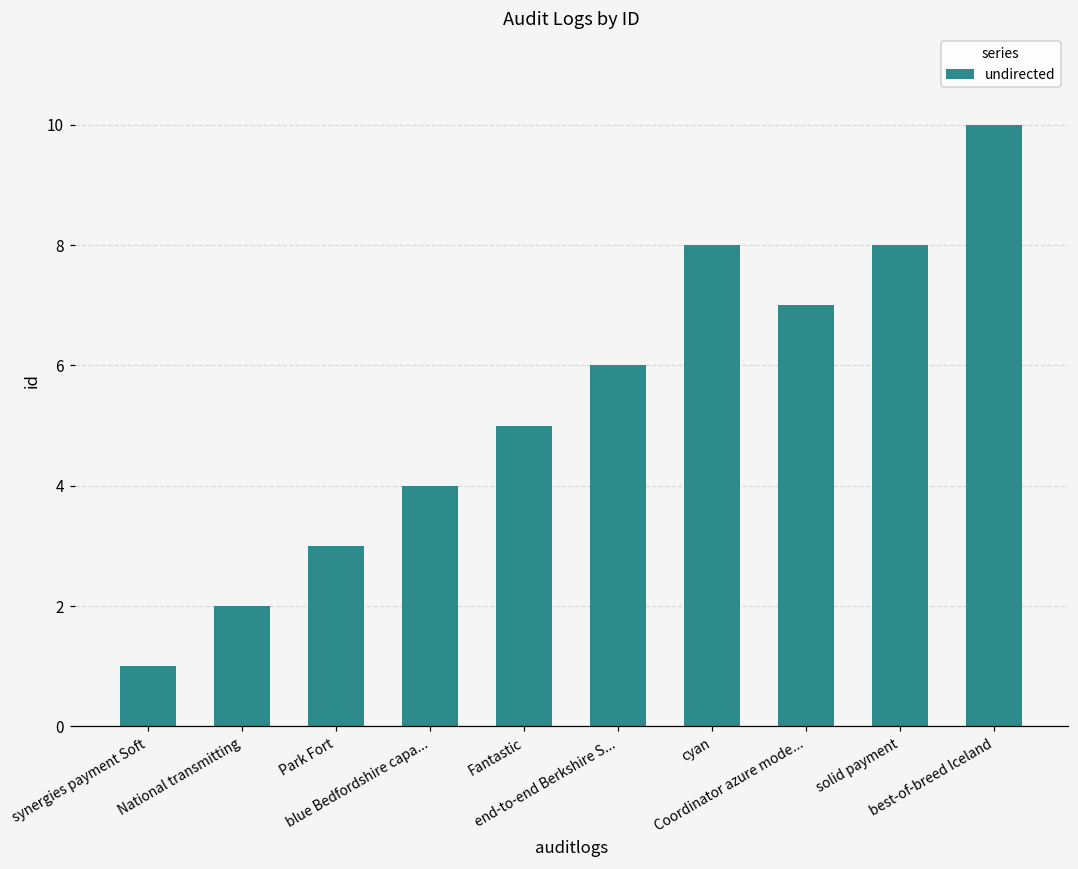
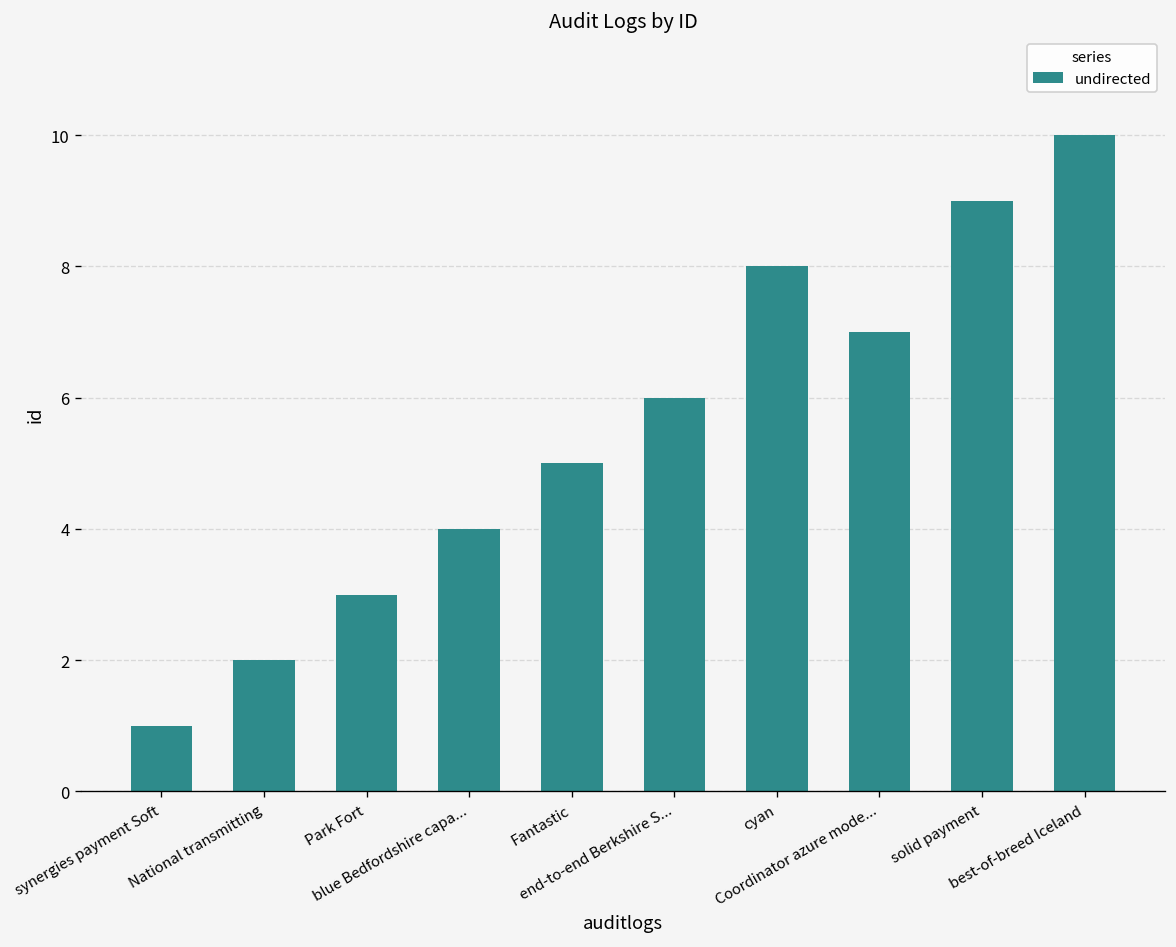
  {
    "synergies payment Soft": 1,
    "National transmitting": 2,
    "Park Fort": 3,
    "blue Bedfordshire capa...": 4,
    "Fantastic": 5,
    "end-to-end Berkshire S...": 6,
    "cyan": 8,
    "Coordinator azure mode...": 7,
-   "solid payment": 8,
+   "solid payment": 9,
    "best-of-breed Iceland": 10
  }
